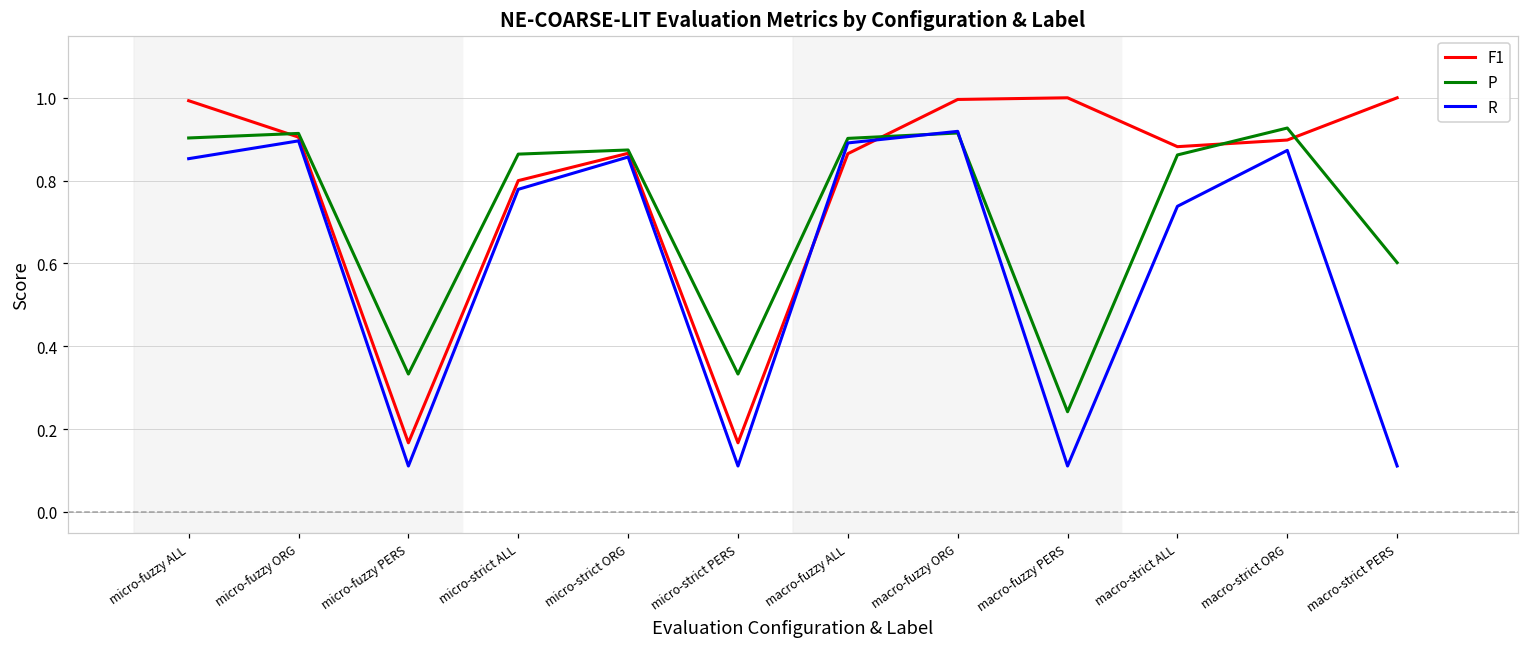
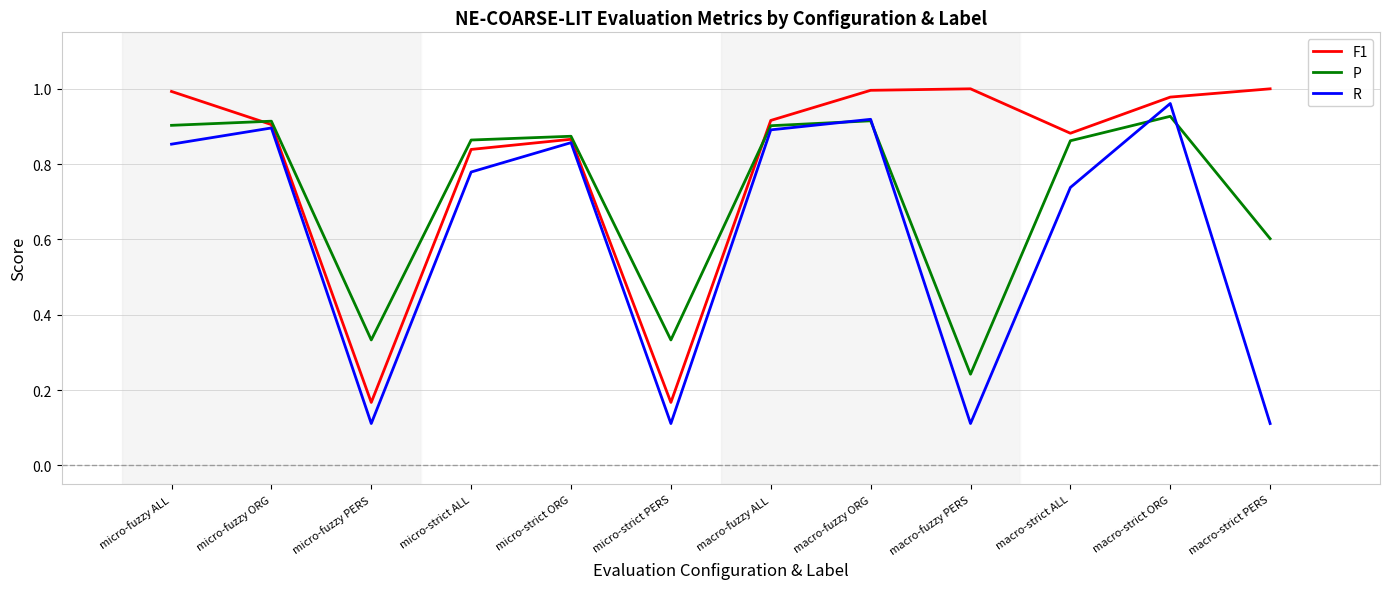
  {
    "F1": {
      "micro-fuzzy ALL": 0.99,
      "micro-fuzzy ORG": 0.91,
      "micro-fuzzy PERS": 0.17,
-     "micro-strict ALL": 0.80,
+     "micro-strict ALL": 0.84,
      "micro-strict ORG": 0.87,
      "micro-strict PERS": 0.17,
-     "macro-fuzzy ALL": 0.87,
+     "macro-fuzzy ALL": 0.92,
      "macro-fuzzy ORG": 1.00,
      "macro-fuzzy PERS": 1.00,
      "macro-strict ALL": 0.88,
-     "macro-strict ORG": 0.90,
+     "macro-strict ORG": 0.98,
      "macro-strict PERS": 1.00
    },
    "P": {
      "micro-fuzzy ALL": 0.90,
      "micro-fuzzy ORG": 0.91,
      "micro-fuzzy PERS": 0.33,
      "micro-strict ALL": 0.86,
      "micro-strict ORG": 0.87,
      "micro-strict PERS": 0.33,
      "macro-fuzzy ALL": 0.90,
      "macro-fuzzy PERS": 0.24,
      "macro-strict ALL": 0.86,
      "macro-strict ORG": 0.93,
      "macro-strict PERS": 0.60
    },
    "R": {
      "micro-fuzzy ALL": 0.85,
      "micro-fuzzy ORG": 0.90,
      "micro-fuzzy PERS": 0.11,
      "micro-strict ALL": 0.78,
      "micro-strict ORG": 0.86,
      "micro-strict PERS": 0.11,
      "macro-fuzzy ALL": 0.89,
      "macro-fuzzy PERS": 0.11,
      "macro-strict ALL": 0.74,
-     "macro-strict ORG": 0.87,
+     "macro-strict ORG": 0.96,
      "macro-strict PERS": 0.11
    }
  }
